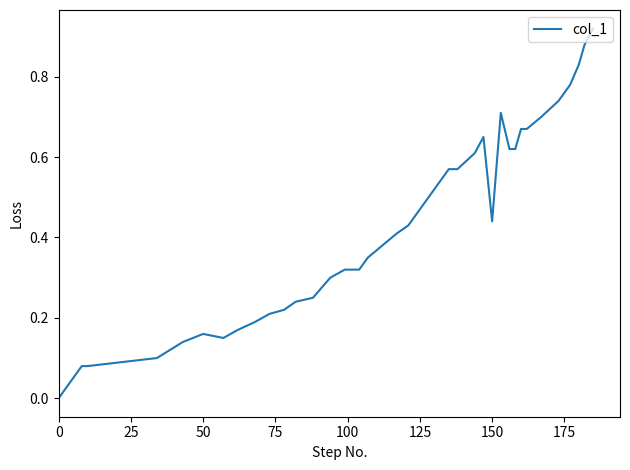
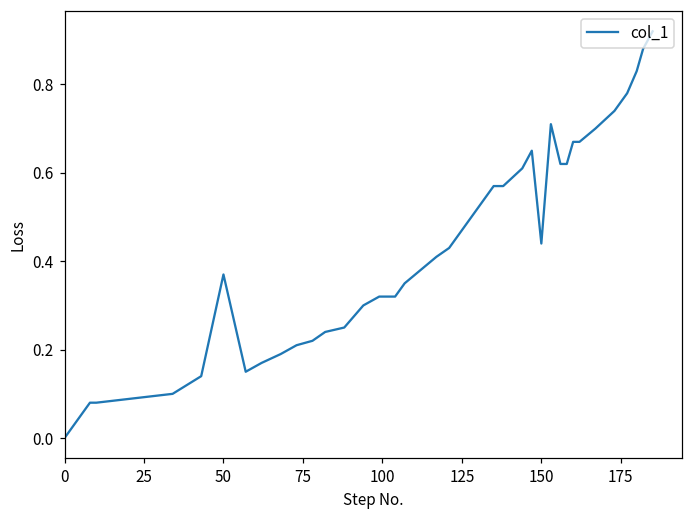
  {
    "0": 0.00,
-   "50": 0.16,
+   "50": 0.37,
    "150": 0.44
  }
